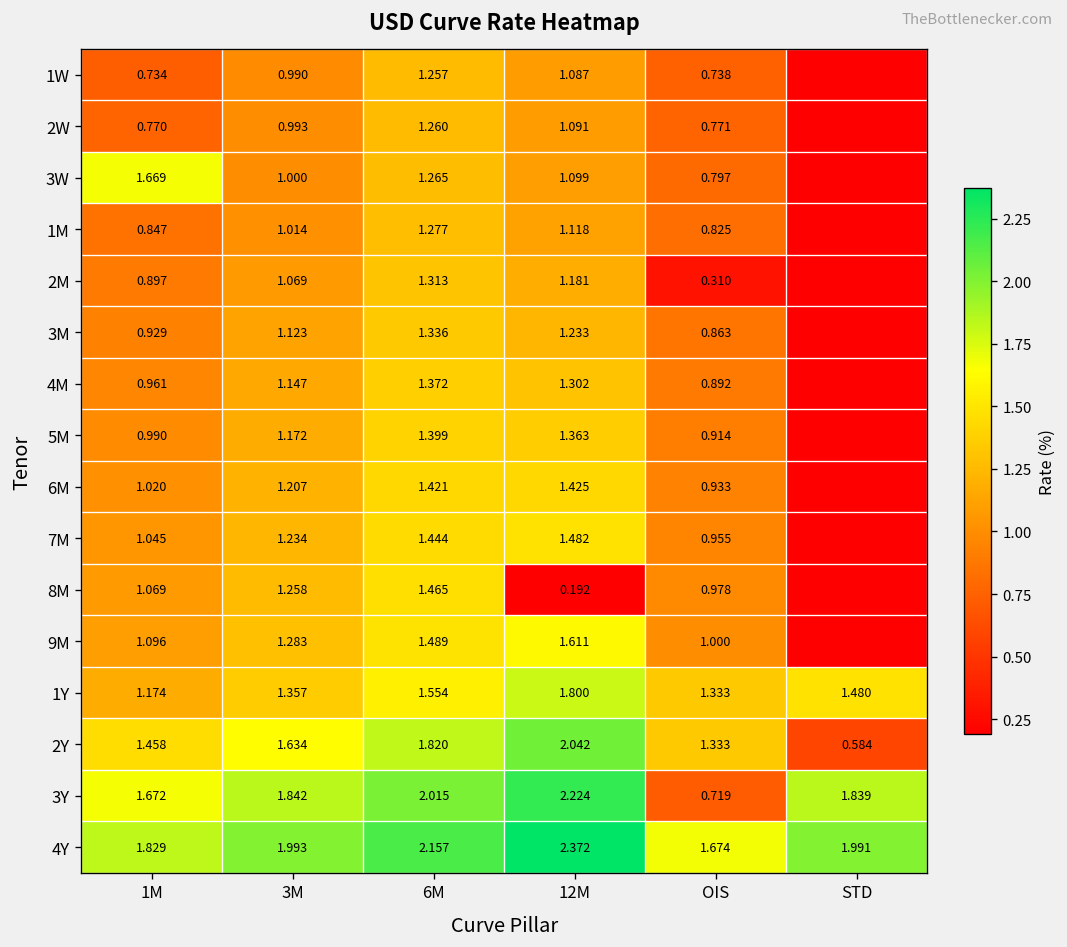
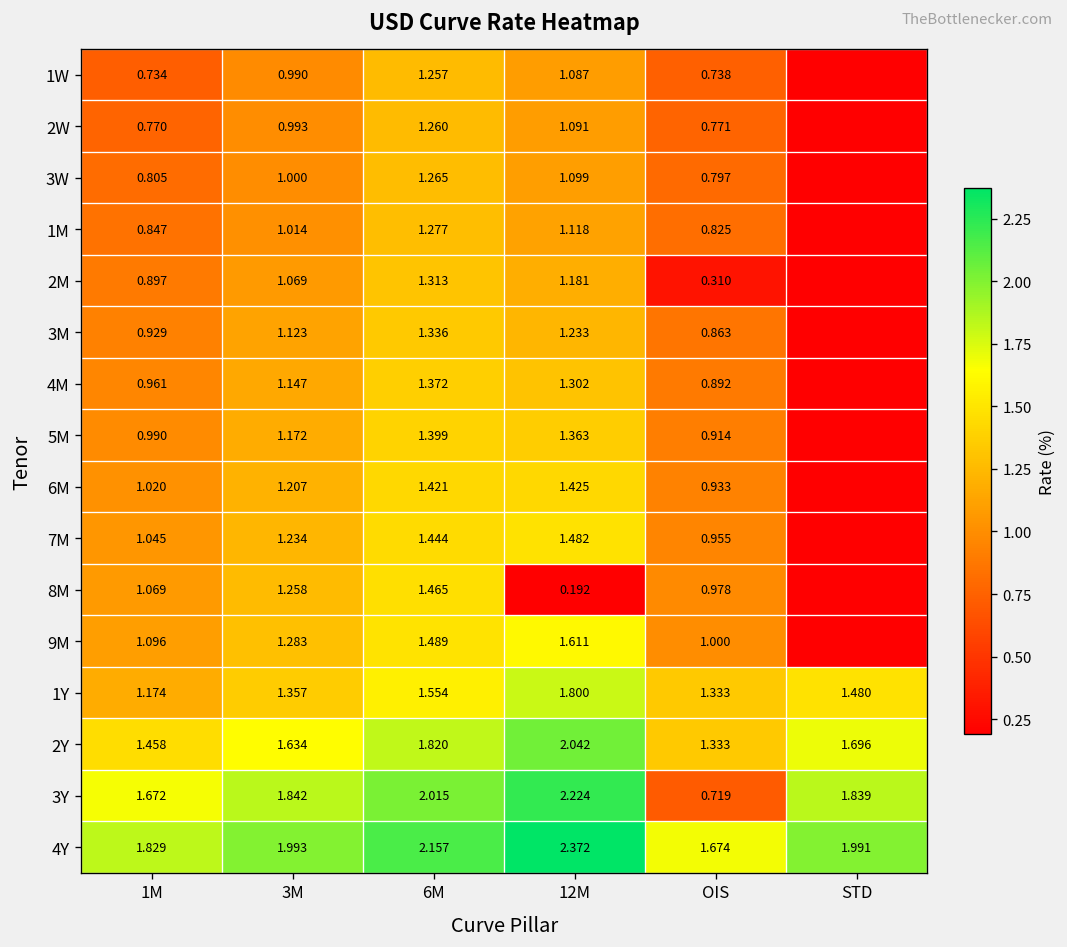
  {
    "1W": {
      "1M": 0.734,
      "3M": 0.990,
      "6M": 1.257,
      "12M": 1.087,
      "OIS": 0.738
    },
    "2W": {
      "1M": 0.770,
      "3M": 0.993,
      "6M": 1.260,
      "12M": 1.091,
      "OIS": 0.771
    },
    "3W": {
-     "1M": 1.669,
+     "1M": 0.805,
      "3M": 1.000,
      "6M": 1.265,
      "12M": 1.099,
      "OIS": 0.797
    },
    "1M": {
      "1M": 0.847,
      "3M": 1.014,
      "6M": 1.277,
      "12M": 1.118,
      "OIS": 0.825
    },
    "2M": {
      "1M": 0.897,
      "3M": 1.069,
      "6M": 1.313,
      "12M": 1.181,
      "OIS": 0.310
    },
    "3M": {
      "1M": 0.929,
      "3M": 1.123,
      "6M": 1.336,
      "12M": 1.233,
      "OIS": 0.863
    },
    "4M": {
      "1M": 0.961,
      "3M": 1.147,
      "6M": 1.372,
      "12M": 1.302,
      "OIS": 0.892
    },
    "5M": {
      "1M": 0.990,
      "3M": 1.172,
      "6M": 1.399,
      "12M": 1.363,
      "OIS": 0.914
    },
    "6M": {
      "1M": 1.020,
      "3M": 1.207,
      "6M": 1.421,
      "12M": 1.425,
      "OIS": 0.933
    },
    "7M": {
      "1M": 1.045,
      "3M": 1.234,
      "6M": 1.444,
      "12M": 1.482,
      "OIS": 0.955
    },
    "8M": {
      "1M": 1.069,
      "3M": 1.258,
      "6M": 1.465,
      "12M": 0.192,
      "OIS": 0.978
    },
    "9M": {
      "1M": 1.096,
      "3M": 1.283,
      "6M": 1.489,
      "12M": 1.611,
      "OIS": 1.000
    },
    "1Y": {
      "1M": 1.174,
      "3M": 1.357,
      "6M": 1.554,
      "12M": 1.800,
      "OIS": 1.333,
      "STD": 1.480
    },
    "2Y": {
      "1M": 1.458,
      "3M": 1.634,
      "6M": 1.820,
      "12M": 2.042,
      "OIS": 1.333,
-     "STD": 0.584
+     "STD": 1.696
    },
    "3Y": {
      "1M": 1.672,
      "3M": 1.842,
      "6M": 2.015,
      "12M": 2.224,
      "OIS": 0.719,
      "STD": 1.839
    },
    "4Y": {
      "1M": 1.829,
      "3M": 1.993,
      "6M": 2.157,
      "12M": 2.372,
      "OIS": 1.674,
      "STD": 1.991
    }
  }
